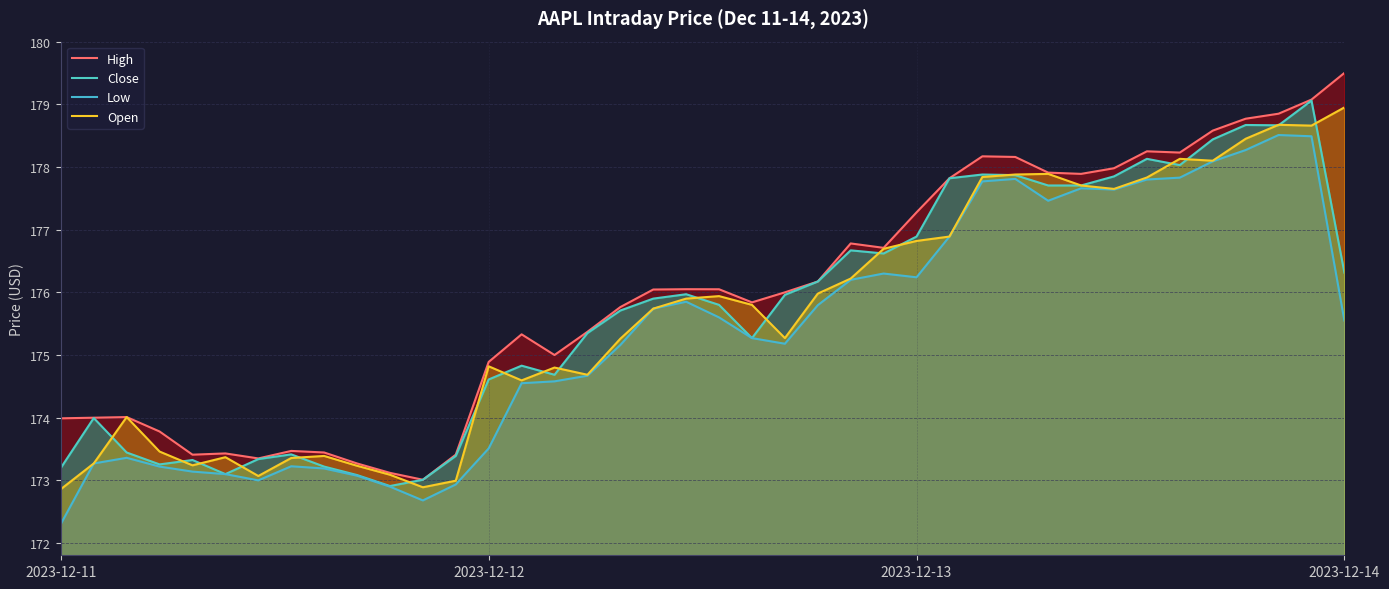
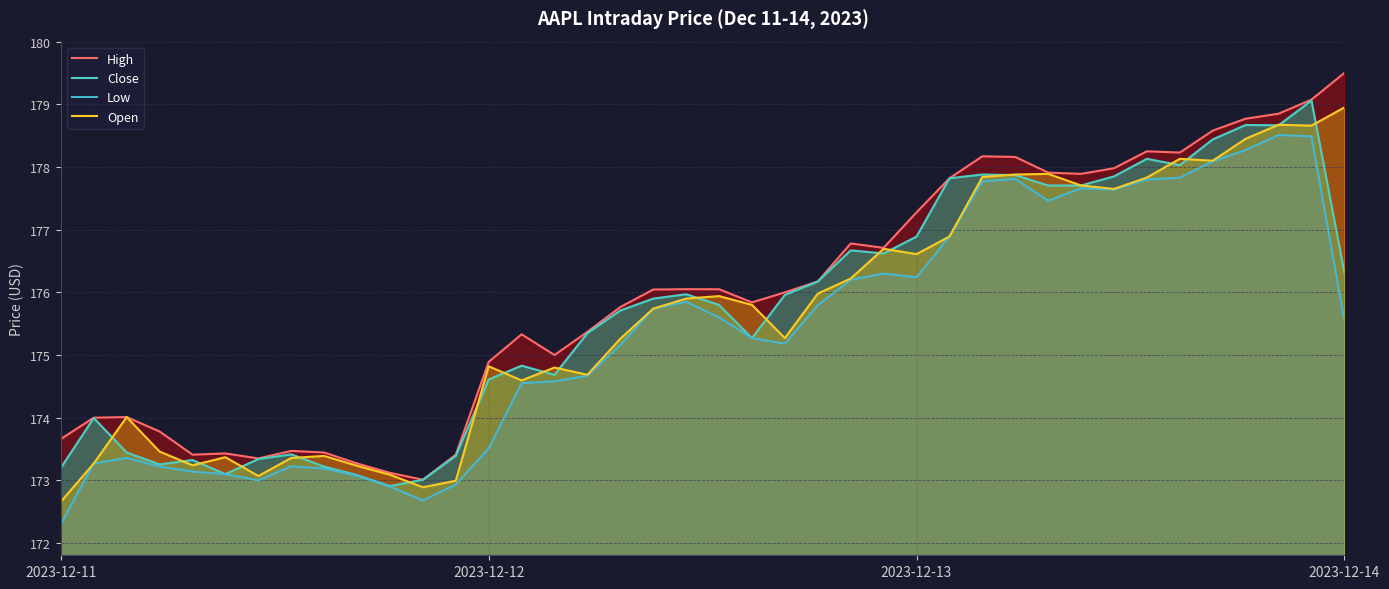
  {
    "High": {
-     "2023-12-11": 174.0,
+     "2023-12-11": 173.7,
      "2023-12-12": 174.9,
      "2023-12-13": 177.3,
      "2023-12-14": 179.5
    },
    "Open": {
-     "2023-12-11": 172.9,
+     "2023-12-11": 172.7,
      "2023-12-12": 174.8,
-     "2023-12-13": 176.8,
+     "2023-12-13": 176.6,
      "2023-12-14": 179.0
    }
  }
